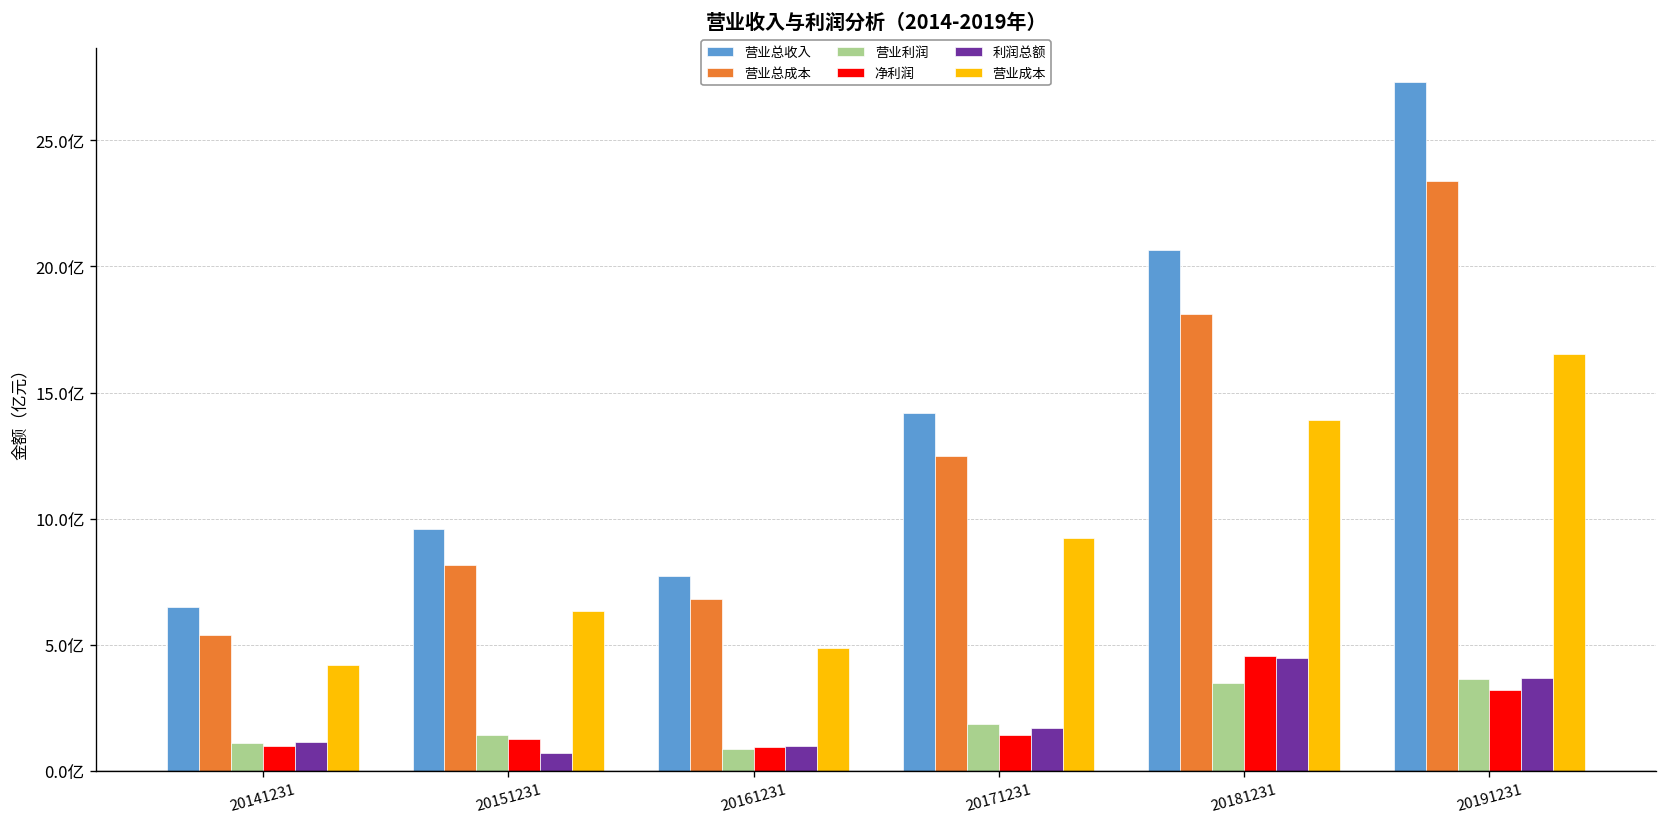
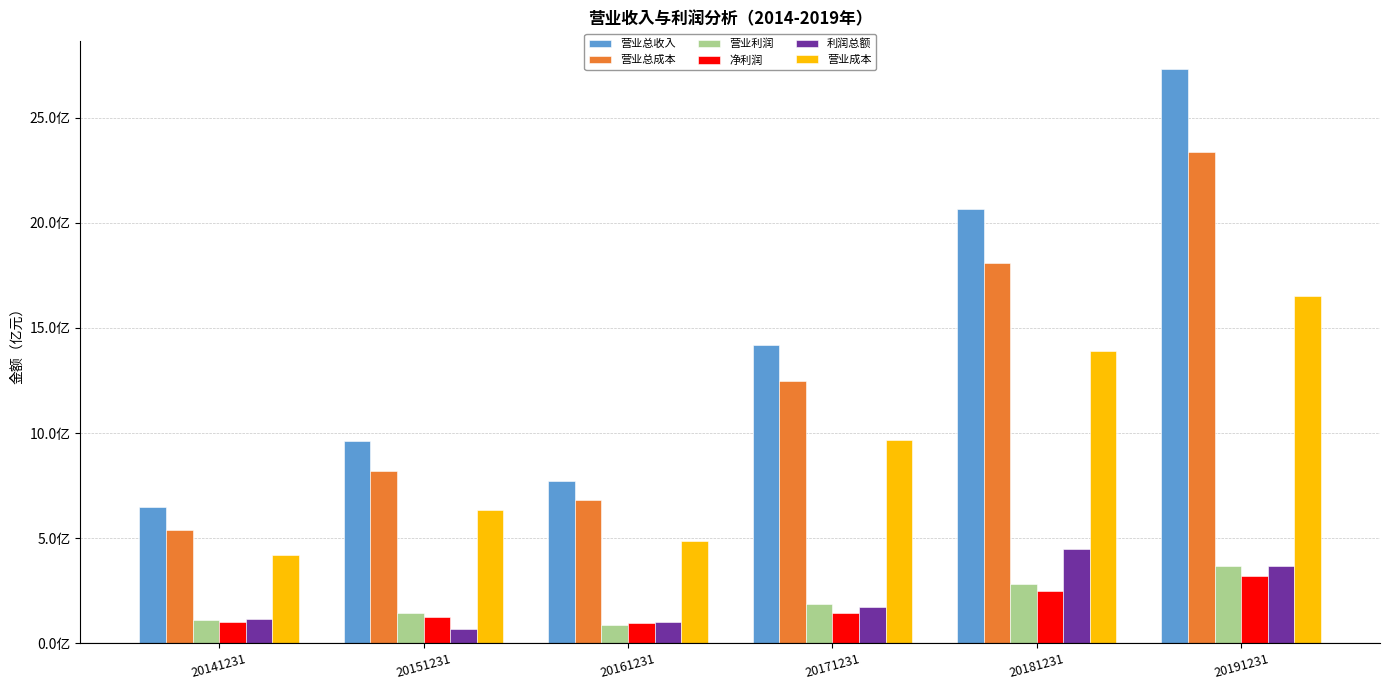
  {
    "营业总收入": {
      "20141231": "6.5亿",
      "20151231": "9.6亿",
      "20161231": "7.7亿",
      "20171231": "14.2亿",
      "20181231": "20.6亿",
      "20191231": "27.3亿"
    },
    "营业总成本": {
      "20141231": "5.4亿",
      "20151231": "8.2亿",
      "20161231": "6.8亿",
      "20171231": "12.5亿",
      "20181231": "18.1亿",
      "20191231": "23.4亿"
    },
    "营业利润": {
      "20141231": "1.1亿",
      "20151231": "1.4亿",
      "20161231": "0.9亿",
      "20171231": "1.9亿",
-     "20181231": "3.5亿",
+     "20181231": "2.8亿",
      "20191231": "3.7亿"
    },
    "净利润": {
      "20141231": "1.0亿",
      "20151231": "1.3亿",
      "20161231": "0.9亿",
      "20171231": "1.4亿",
-     "20181231": "4.6亿",
+     "20181231": "2.5亿",
      "20191231": "3.2亿"
    },
    "利润总额": {
      "20141231": "1.1亿",
      "20151231": "0.7亿",
      "20161231": "1.0亿",
      "20171231": "1.7亿",
      "20181231": "4.5亿",
      "20191231": "3.7亿"
    },
    "营业成本": {
      "20141231": "4.2亿",
      "20151231": "6.3亿",
      "20161231": "4.9亿",
-     "20171231": "9.2亿",
+     "20171231": "9.7亿",
      "20181231": "13.9亿",
      "20191231": "16.5亿"
    }
  }
